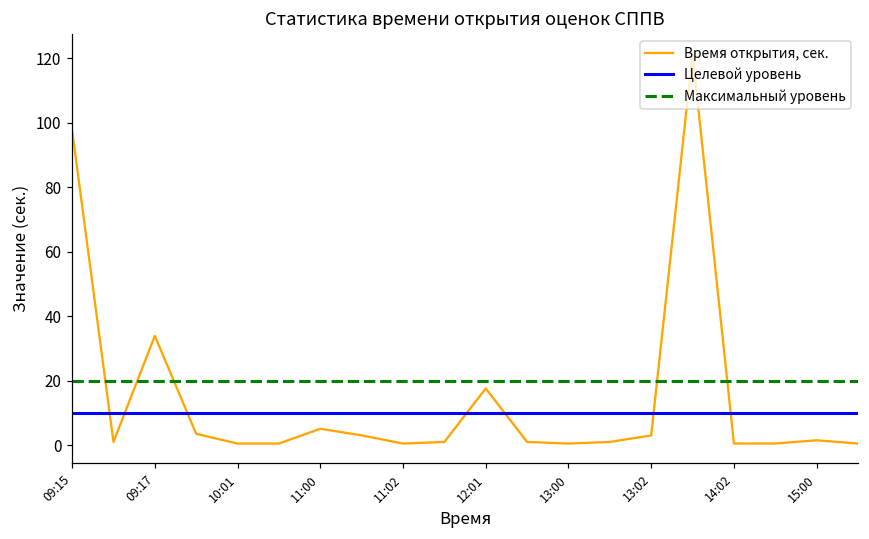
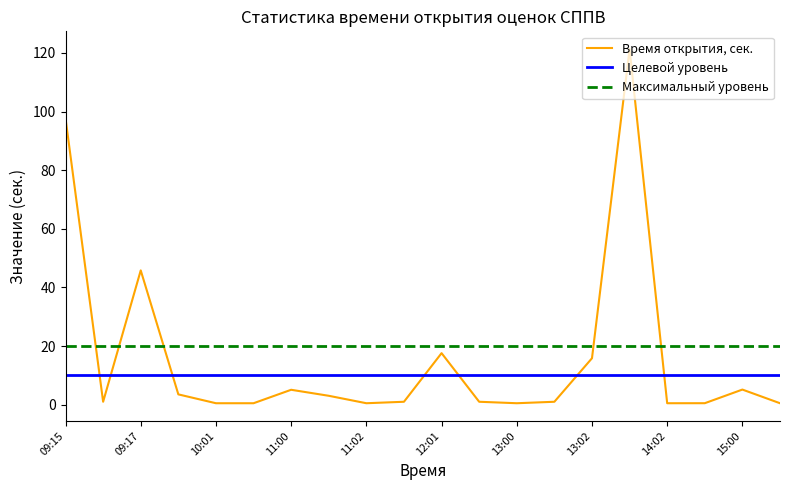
  {
    "Время открытия, сек.": {
      "09:15": 98,
-     "09:17": 34,
+     "09:17": 46,
      "10:01": 1,
      "11:00": 5,
      "11:02": 1,
      "12:01": 18,
      "13:00": 1,
-     "13:02": 3,
+     "13:02": 16,
      "14:02": 1,
-     "15:00": 2
+     "15:00": 5
    },
    "Целевой уровень": {
      "09:15": 10,
      "09:17": 10,
      "10:01": 10,
      "11:00": 10,
      "11:02": 10,
      "12:01": 10,
      "13:00": 10,
      "13:02": 10,
      "14:02": 10,
      "15:00": 10
    },
    "Максимальный уровень": {
      "09:15": 20,
      "09:17": 20,
      "10:01": 20,
      "11:00": 20,
      "11:02": 20,
      "12:01": 20,
      "13:00": 20,
      "13:02": 20,
      "14:02": 20,
      "15:00": 20
    }
  }
